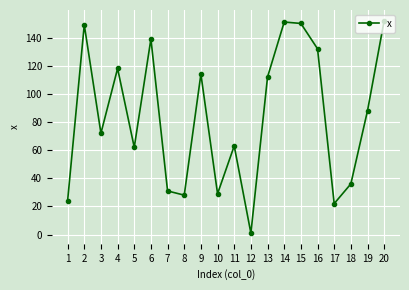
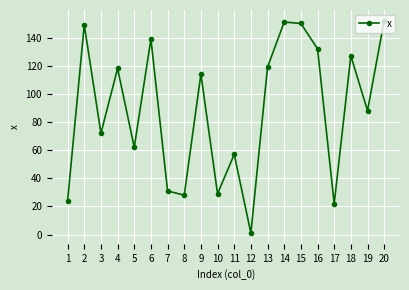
  {
    "1": 24,
    "2": 149,
    "3": 72,
    "4": 118,
    "5": 62,
    "6": 139,
    "7": 31,
    "8": 28,
    "9": 114,
    "10": 29,
-   "11": 63,
+   "11": 57,
    "12": 1,
-   "13": 112,
+   "13": 119,
    "14": 151,
    "15": 150,
    "16": 132,
    "17": 22,
-   "18": 36,
+   "18": 127,
    "19": 88
  }
